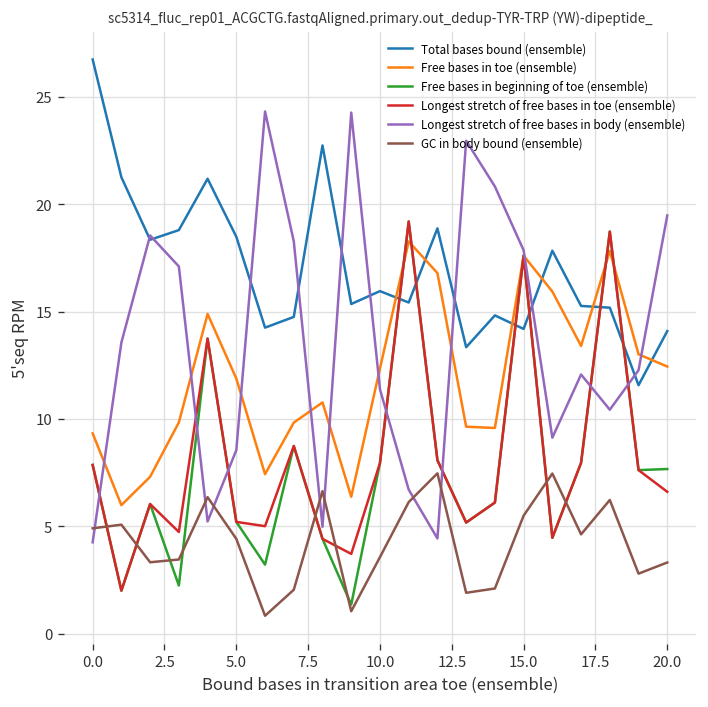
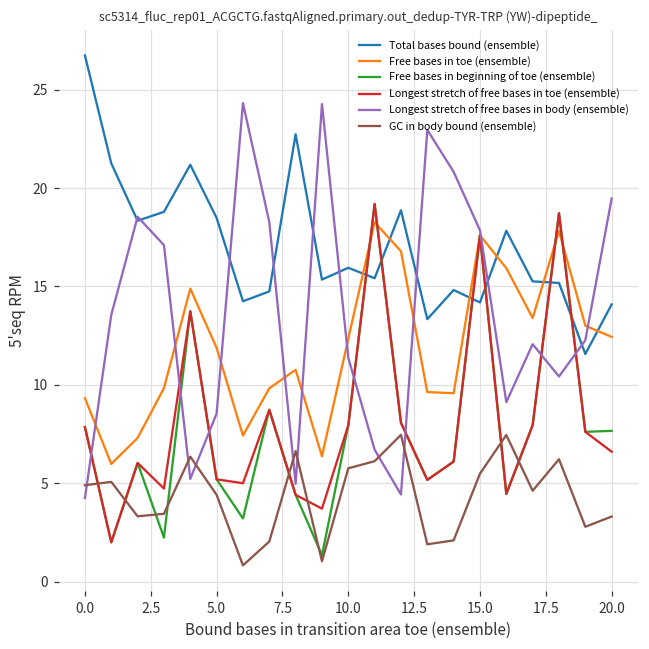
  {
    "Total bases bound (ensemble)": {
      "0.0": 26.7,
      "5.0": 18.5,
      "10.0": 16.0,
      "15.0": 14.2,
      "20.0": 14.1
    },
    "Free bases in toe (ensemble)": {
      "0.0": 9.3,
      "5.0": 11.9,
      "10.0": 12.4,
      "20.0": 12.4
    },
    "Free bases in beginning of toe (ensemble)": {
      "20.0": 7.7
    },
    "Longest stretch of free bases in toe (ensemble)": {
      "20.0": 6.6
    },
    "Longest stretch of free bases in body (ensemble)": {
      "0.0": 4.3,
      "5.0": 8.6,
      "10.0": 11.4,
      "15.0": 17.9,
      "20.0": 19.5
    },
    "GC in body bound (ensemble)": {
      "0.0": 4.9,
      "5.0": 4.4,
-     "10.0": 3.6,
+     "10.0": 5.8,
      "15.0": 5.5,
      "20.0": 3.3
    }
  }
